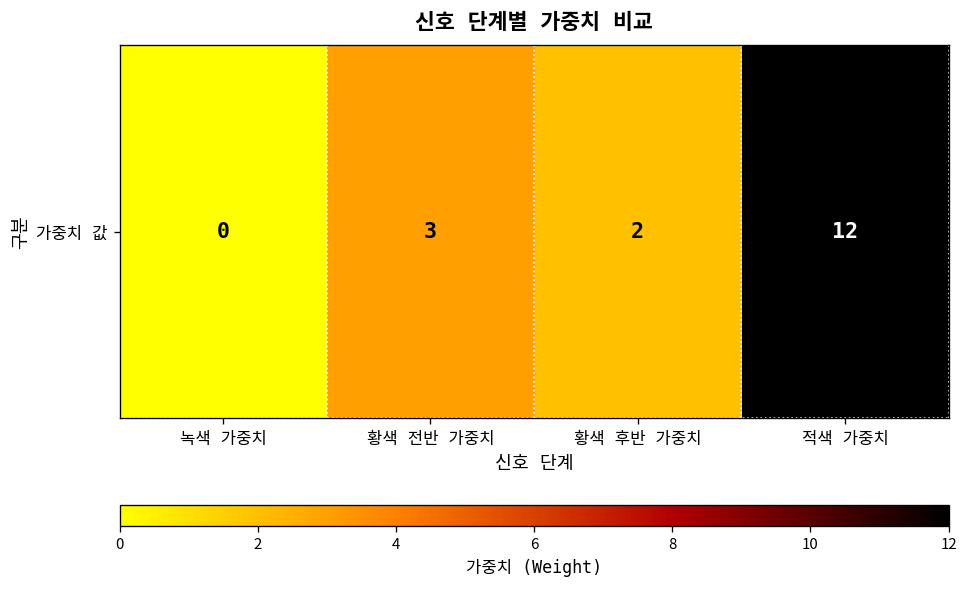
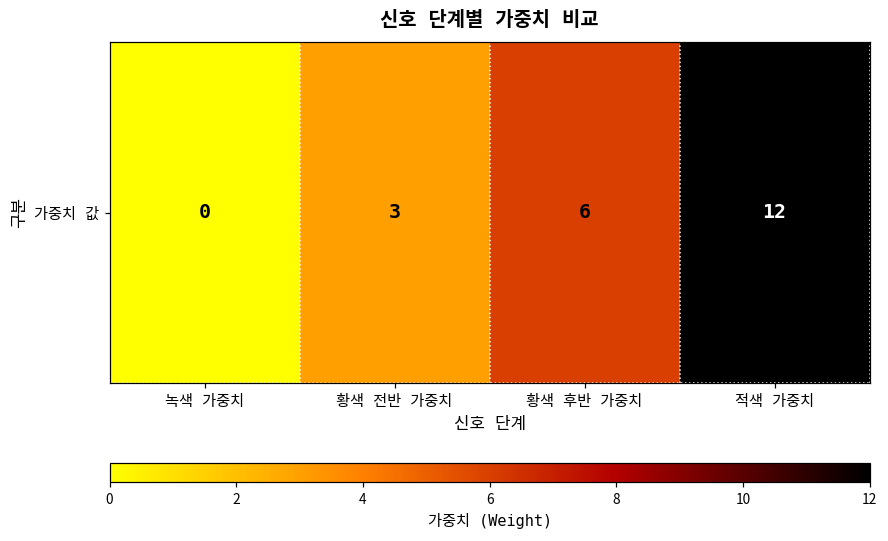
  {
    "가중치 값": {
      "녹색 가중치": 0,
      "황색 전반 가중치": 3,
-     "황색 후반 가중치": 2,
+     "황색 후반 가중치": 6,
      "적색 가중치": 12
    }
  }
